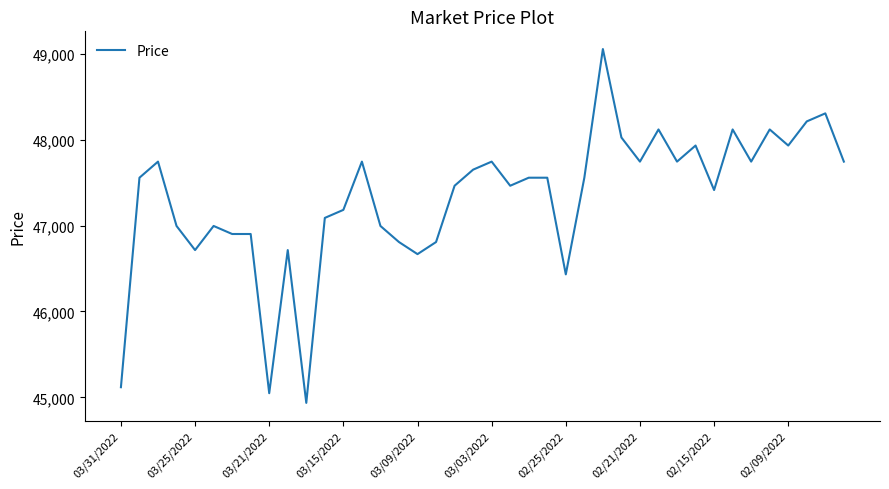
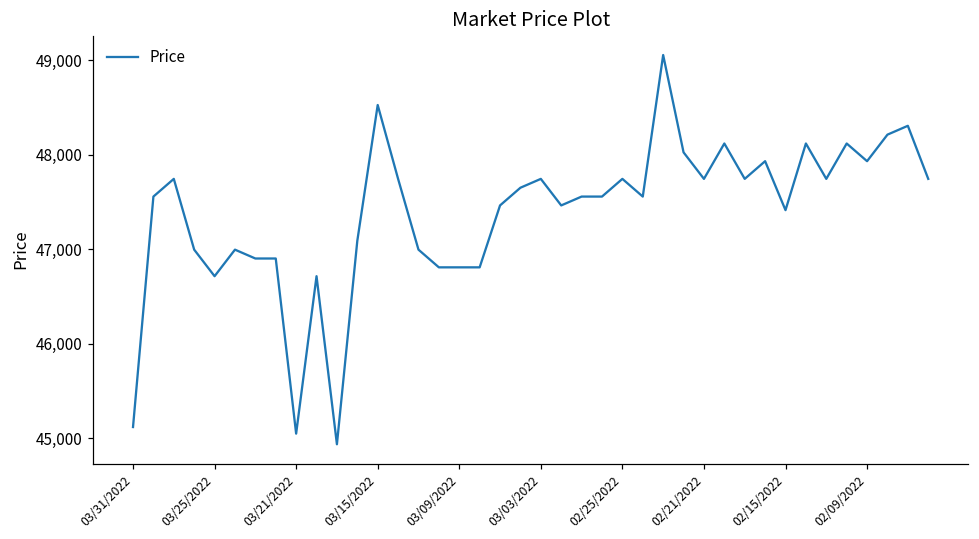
  {
    "03/31/2022": "45,100",
    "03/25/2022": "46,700",
    "03/21/2022": "45,000",
-   "03/15/2022": "47,200",
-   "03/09/2022": "46,700",
+   "03/15/2022": "48,500",
+   "03/09/2022": "46,800",
    "03/03/2022": "47,700",
-   "02/25/2022": "46,400",
+   "02/25/2022": "47,700",
    "02/21/2022": "47,700",
    "02/15/2022": "47,400",
    "02/09/2022": "47,900"
  }
